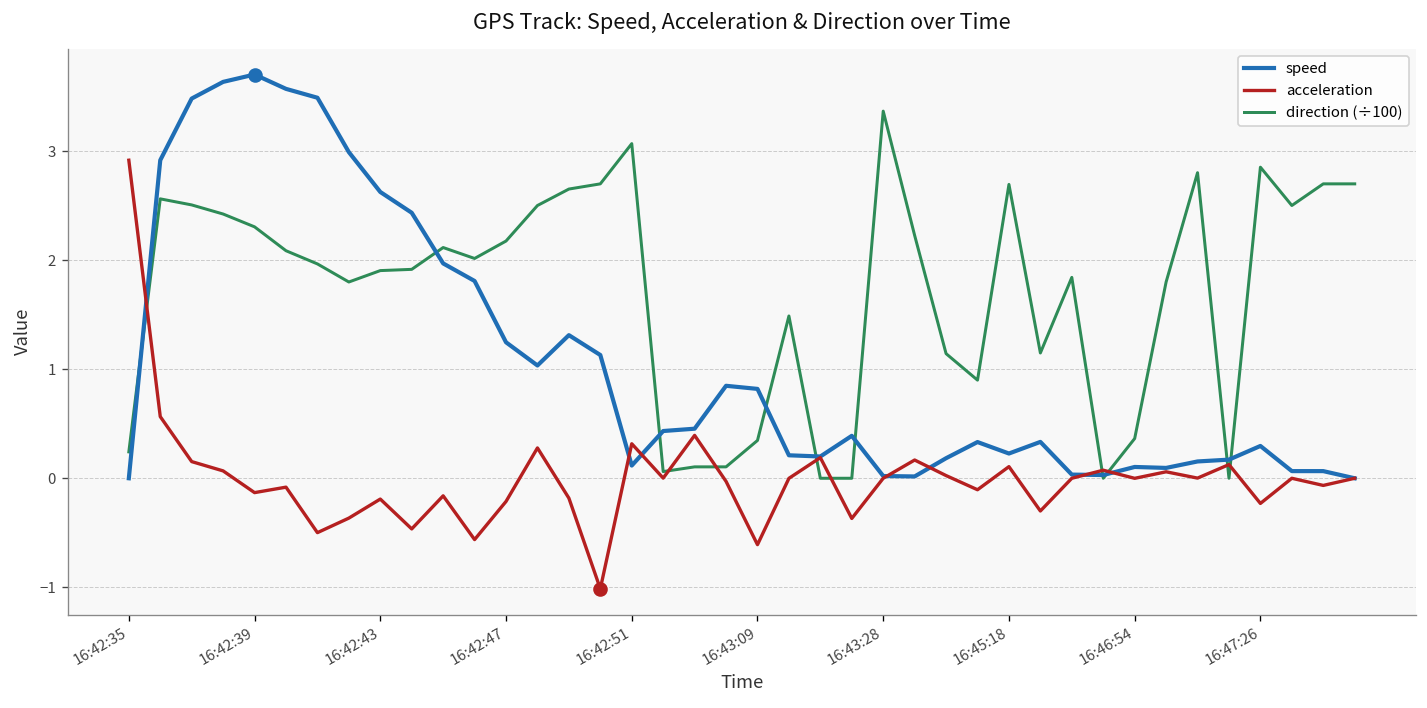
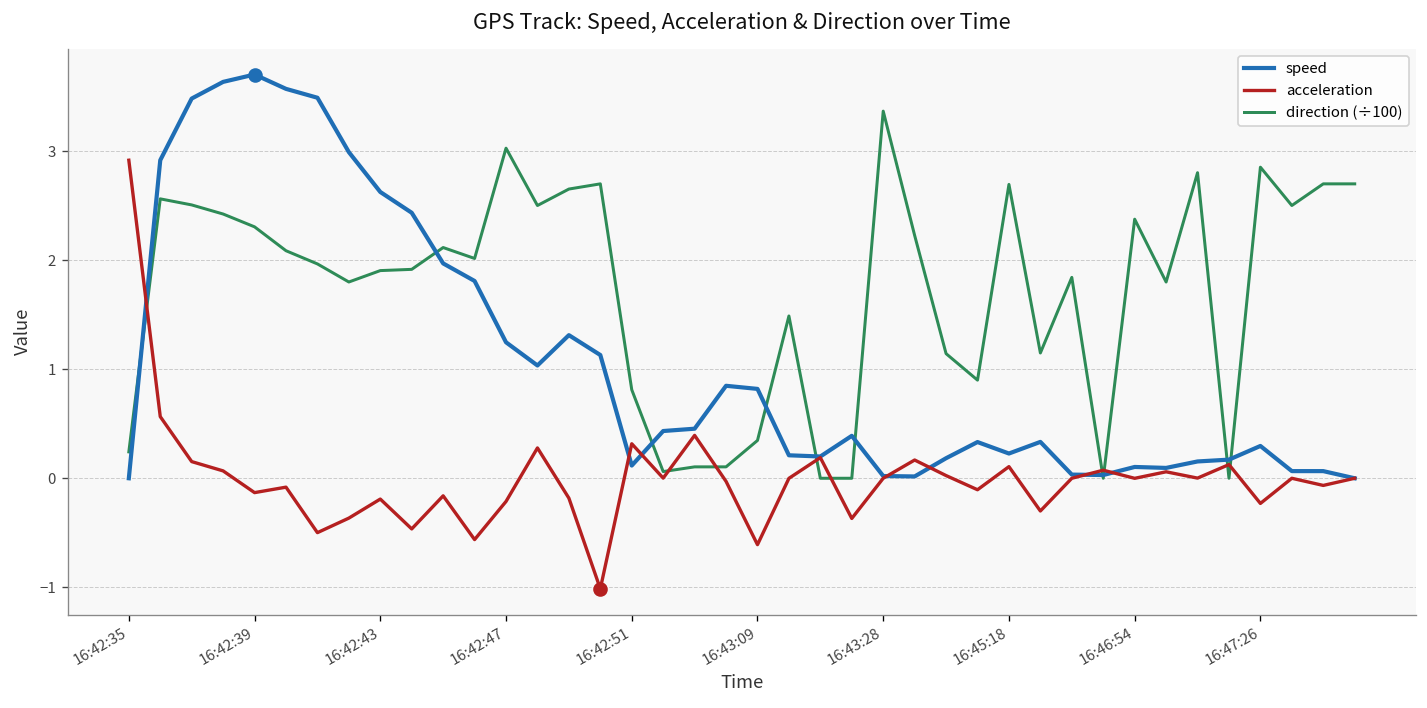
  {
    "direction (÷100)": {
      "16:42:35": 0.2,
      "16:42:39": 2.3,
      "16:42:43": 1.9,
-     "16:42:47": 2.2,
-     "16:42:51": 3.1,
+     "16:42:47": 3.0,
+     "16:42:51": 0.8,
      "16:43:09": 0.3,
      "16:43:28": 3.4,
      "16:45:18": 2.7,
-     "16:46:54": 0.4,
+     "16:46:54": 2.4,
      "16:47:26": 2.9
    }
  }
